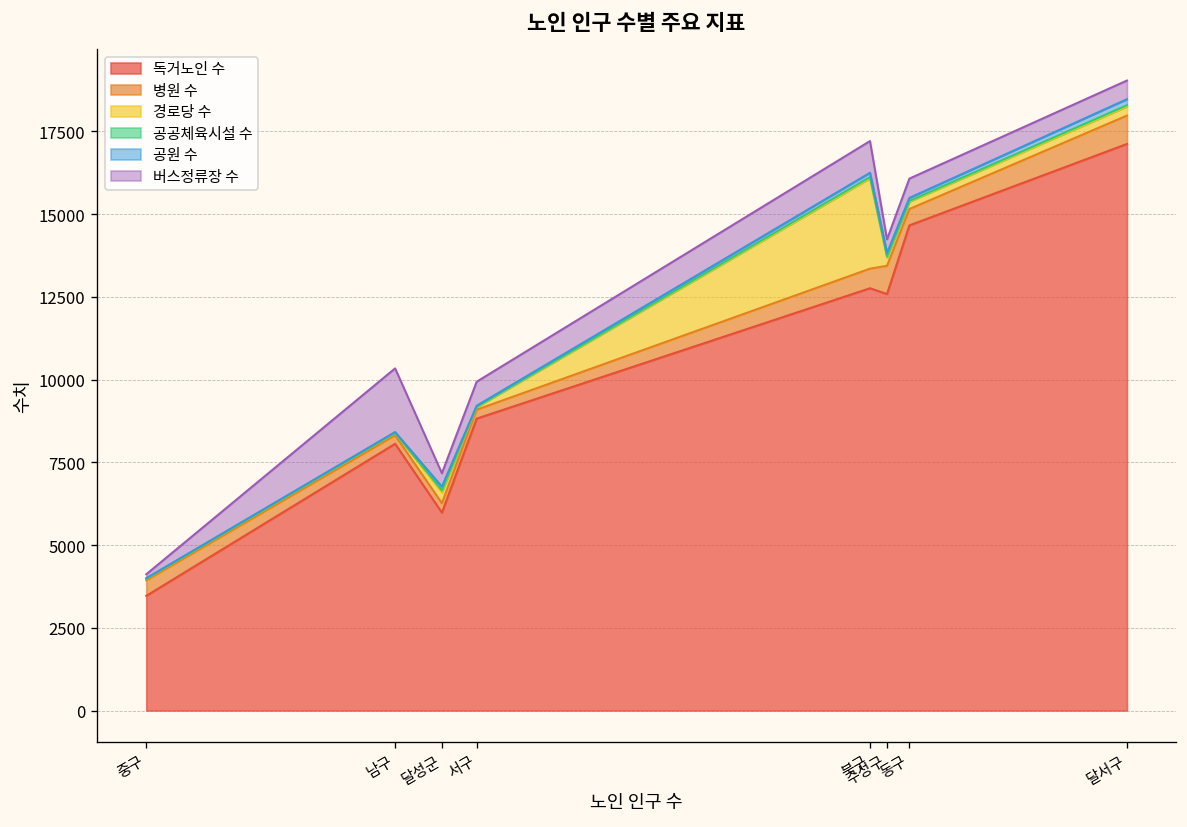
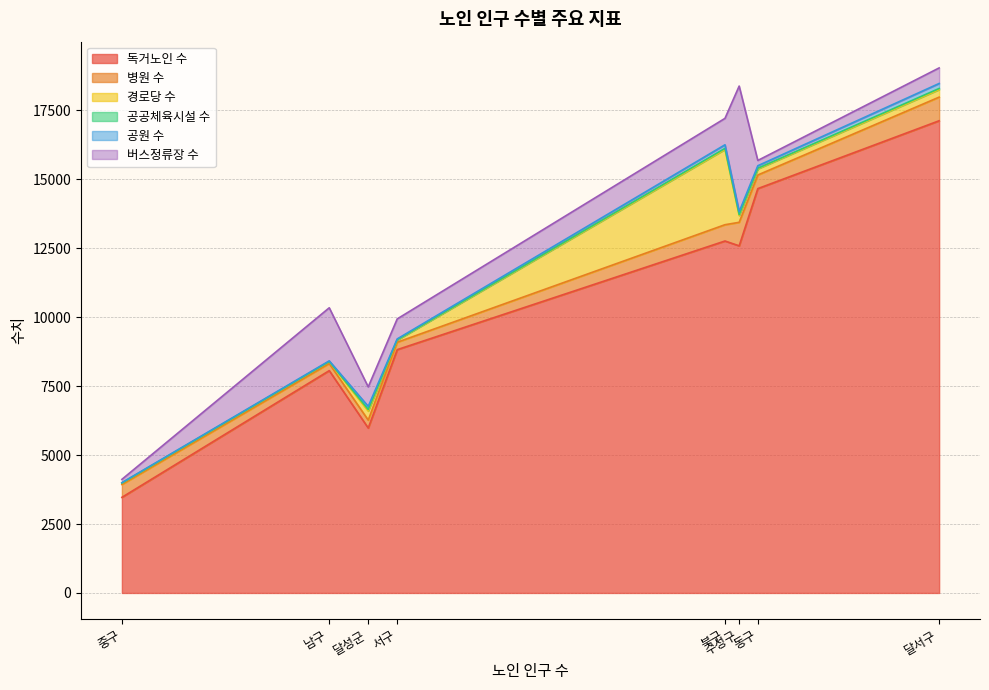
  {
    "공원 수": {
      "달성군": 100,
      "북구": 100,
      "수성구": 100,
      "달서구": 200
    },
    "버스정류장 수": {
      "중구": 100,
      "남구": 1900,
-     "달성군": 400,
+     "달성군": 700,
      "서구": 700,
      "북구": 1000,
-     "수성구": 400,
-     "동구": 600,
+     "수성구": 4600,
+     "동구": 200,
      "달서구": 600
    }
  }
